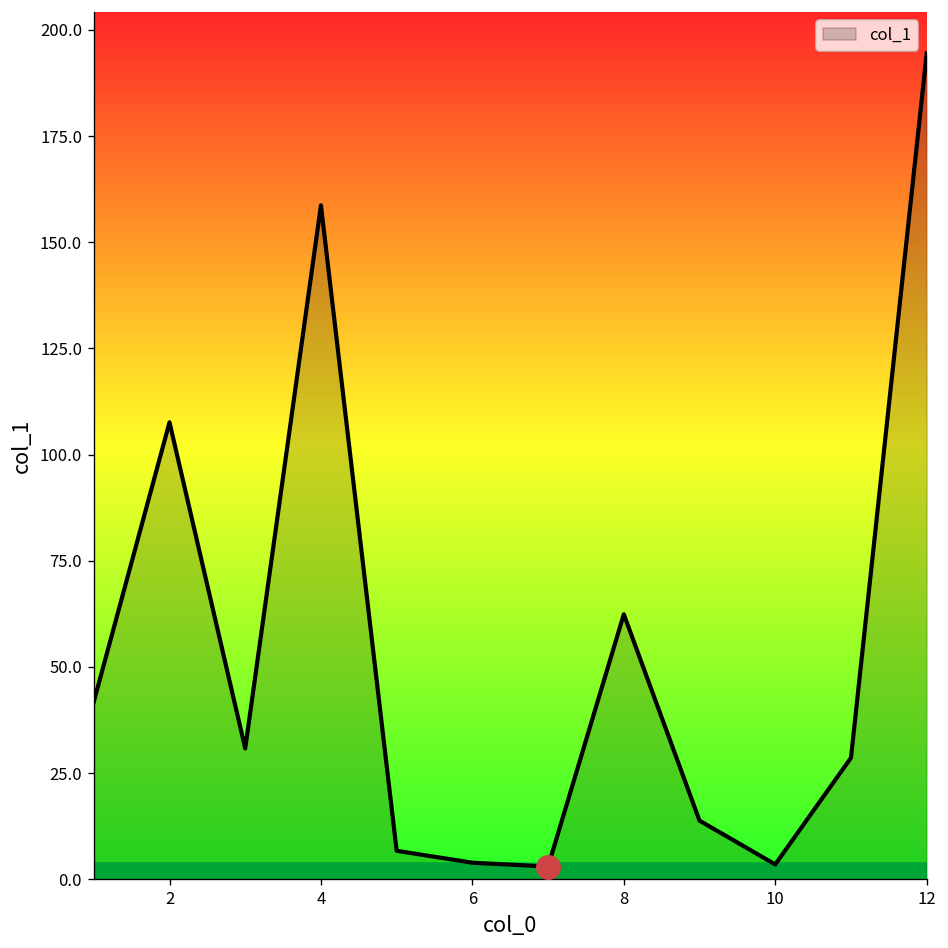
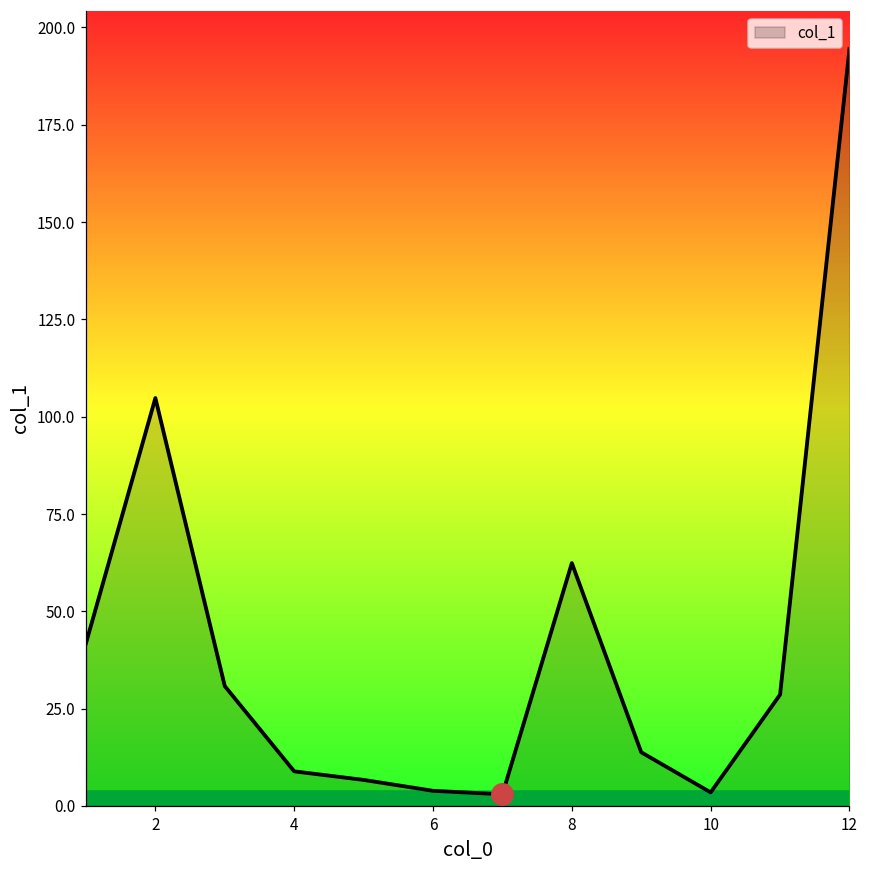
  {
    "col_1": {
-     "2": 108,
-     "4": 159,
+     "2": 105,
+     "4": 9,
      "6": 4,
      "8": 62,
      "12": 195
    }
  }
